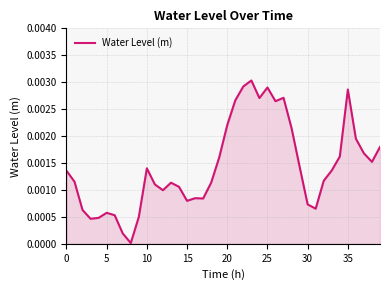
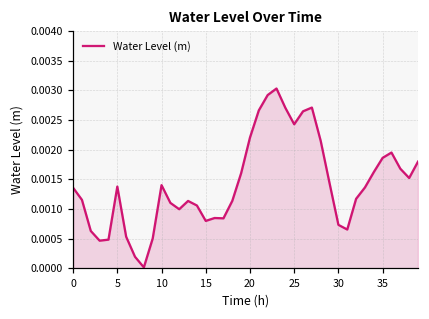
  {
    "0": 0.0014,
-   "5": 0.0006,
+   "5": 0.0014,
    "10": 0.0014,
    "15": 0.0008,
    "20": 0.0022,
-   "25": 0.0029,
+   "25": 0.0024,
    "30": 0.0007,
-   "35": 0.0029
+   "35": 0.0019
  }
